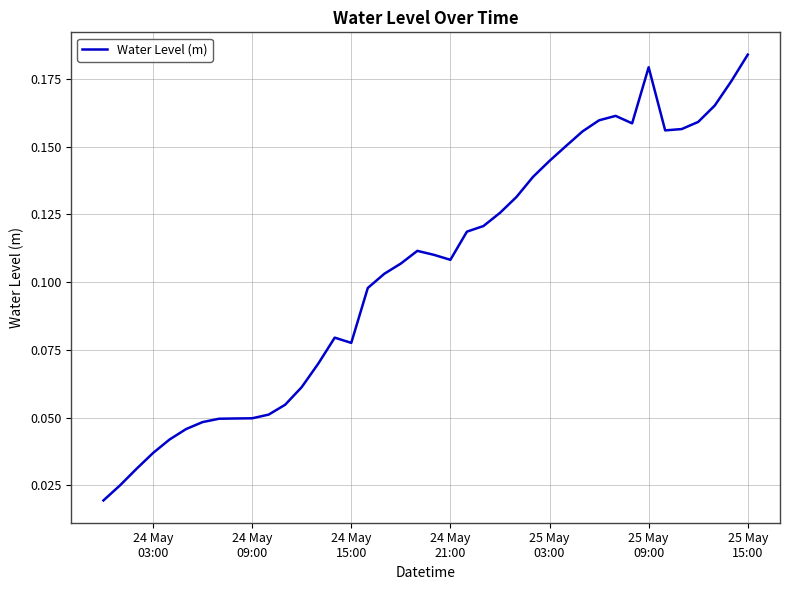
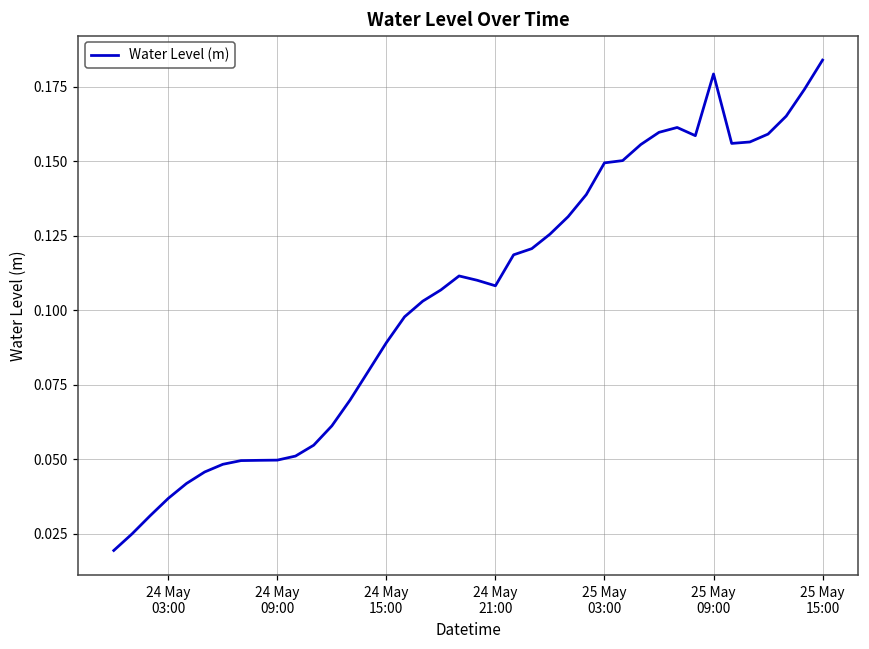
  {
    "24 May 03:00": 0.037,
    "24 May 09:00": 0.050,
-   "24 May 15:00": 0.078,
+   "24 May 15:00": 0.089,
    "24 May 21:00": 0.108,
-   "25 May 03:00": 0.145,
+   "25 May 03:00": 0.149,
    "25 May 09:00": 0.179,
    "25 May 15:00": 0.184
  }
